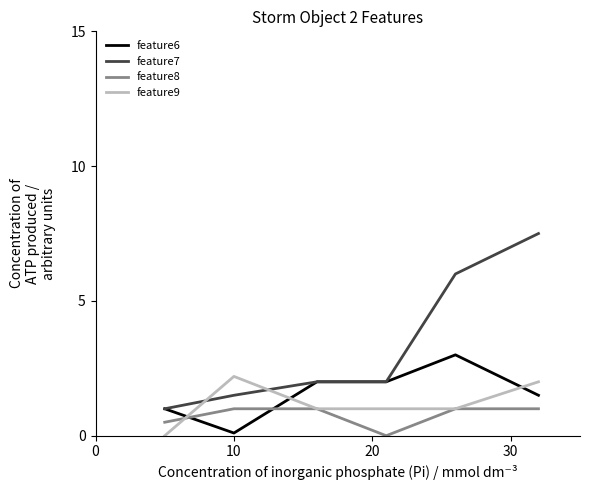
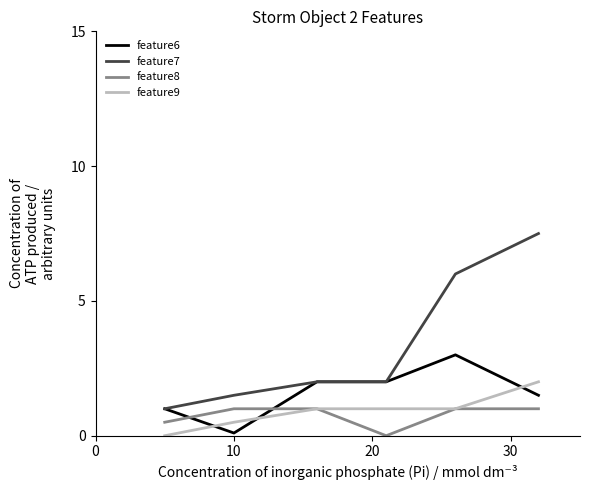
  {
    "feature6": {
      "10": 0.1
    },
    "feature7": {
      "10": 1.5
    },
    "feature8": {
      "10": 1.0
    },
    "feature9": {
-     "10": 2.2
+     "10": 0.5
    }
  }
